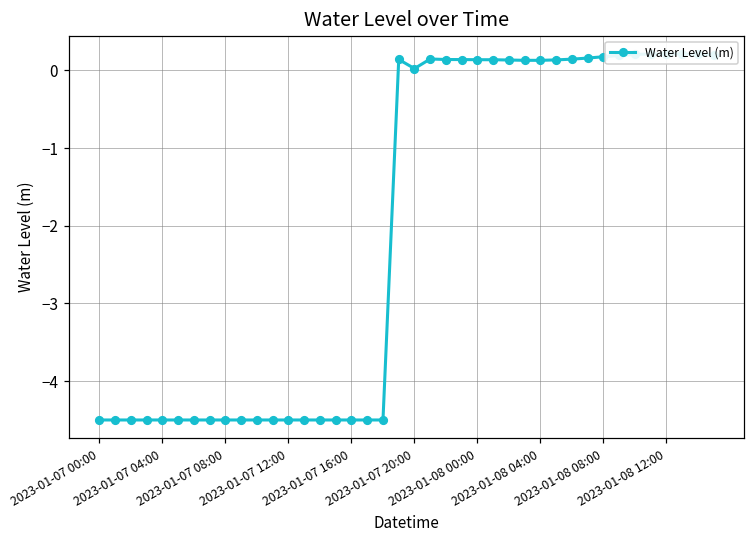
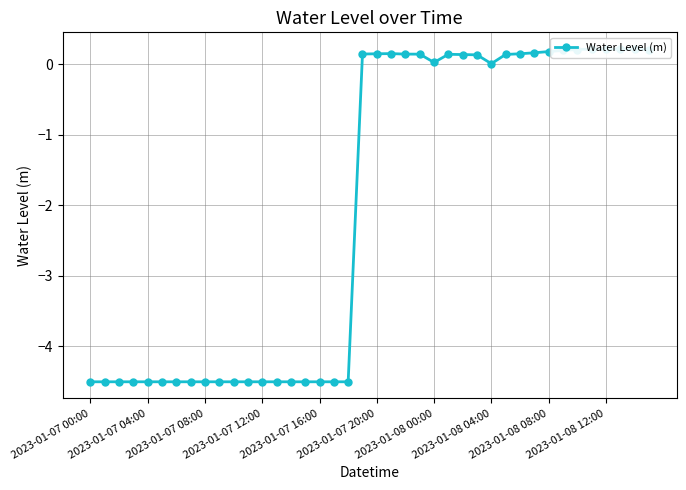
  {
    "2023-01-07 00:00": -4.5,
    "2023-01-07 04:00": -4.5,
    "2023-01-07 08:00": -4.5,
    "2023-01-07 12:00": -4.5,
    "2023-01-07 16:00": -4.5,
-   "2023-01-07 20:00": 0.0,
-   "2023-01-08 00:00": 0.1,
-   "2023-01-08 04:00": 0.1,
+   "2023-01-07 20:00": 0.1,
+   "2023-01-08 00:00": 0.0,
+   "2023-01-08 04:00": 0.0,
    "2023-01-08 08:00": 0.2
  }
